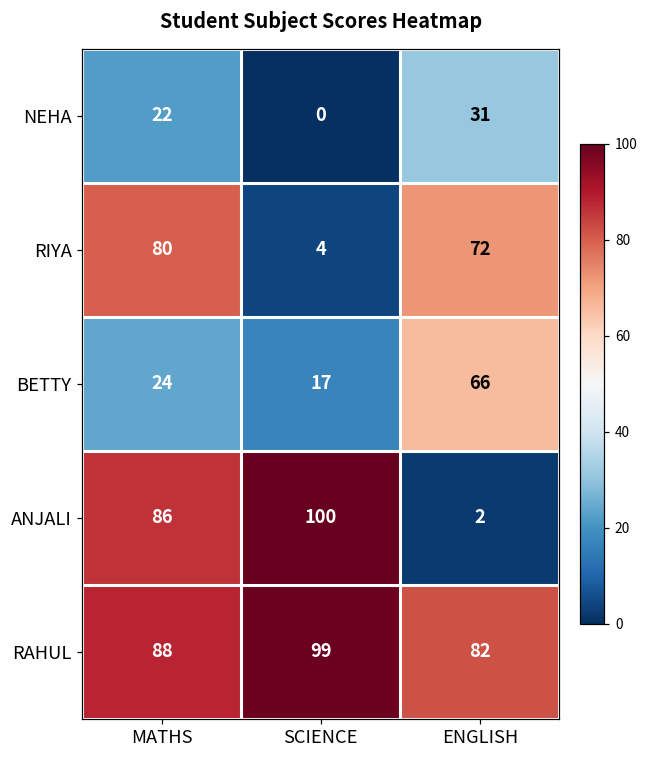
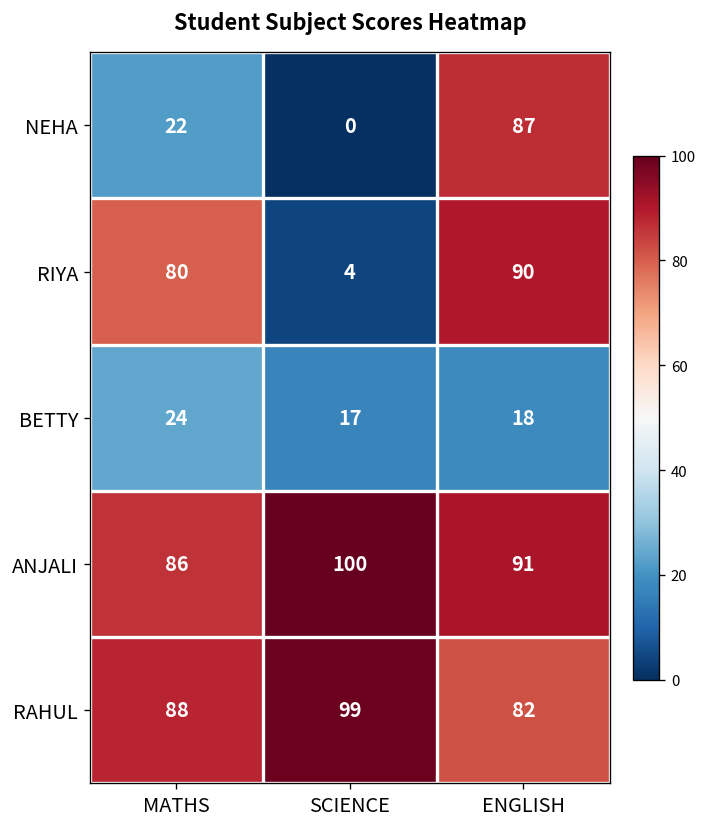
  {
    "NEHA": {
      "MATHS": 22,
      "SCIENCE": 0,
-     "ENGLISH": 31
+     "ENGLISH": 87
    },
    "RIYA": {
      "MATHS": 80,
      "SCIENCE": 4,
-     "ENGLISH": 72
+     "ENGLISH": 90
    },
    "BETTY": {
      "MATHS": 24,
      "SCIENCE": 17,
-     "ENGLISH": 66
+     "ENGLISH": 18
    },
    "ANJALI": {
      "MATHS": 86,
      "SCIENCE": 100,
-     "ENGLISH": 2
+     "ENGLISH": 91
    },
    "RAHUL": {
      "MATHS": 88,
      "SCIENCE": 99,
      "ENGLISH": 82
    }
  }
